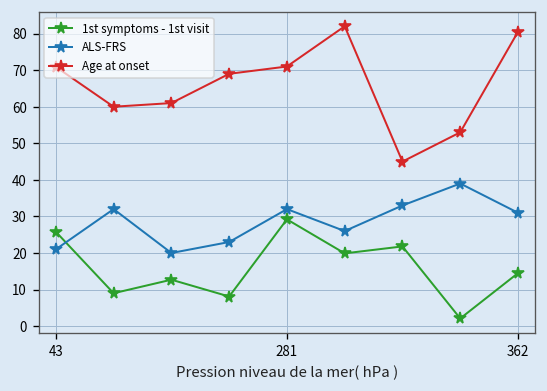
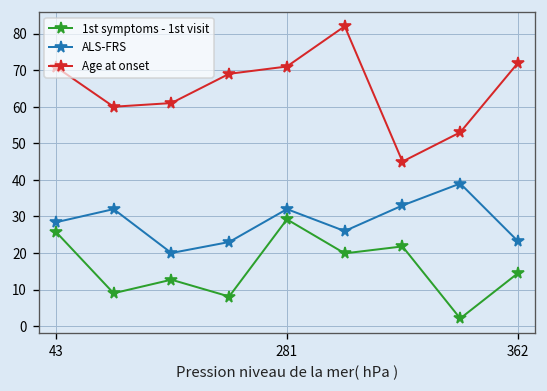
  {
    "1st symptoms - 1st visit": {
      "43": 26,
      "281": 29,
      "362": 15
    },
    "ALS-FRS": {
-     "43": 21,
+     "43": 28,
      "281": 32,
-     "362": 31
+     "362": 23
    },
    "Age at onset": {
      "281": 71,
-     "362": 81
+     "362": 72
    }
  }
